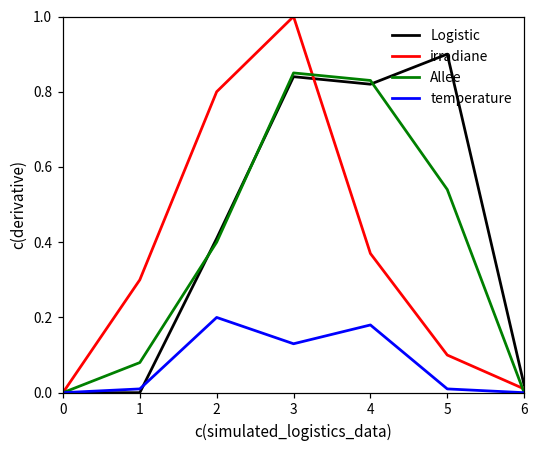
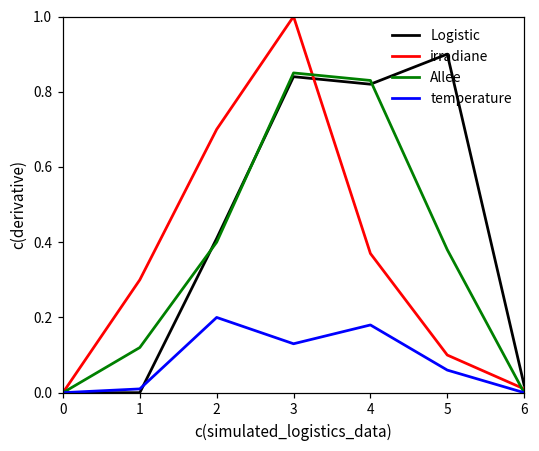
  {
    "Logistic": {
      "1": 0.00,
      "2": 0.41,
      "3": 0.84,
      "4": 0.82,
      "5": 0.90,
      "6": 0.02
    },
    "irradiane": {
      "1": 0.3,
-     "2": 0.8,
+     "2": 0.7,
      "3": 1.0,
      "4": 0.37,
      "5": 0.1,
      "6": 0.01
    },
    "Allee": {
-     "1": 0.08,
+     "1": 0.12,
      "2": 0.40,
      "3": 0.85,
      "4": 0.83,
-     "5": 0.54
+     "5": 0.38
    },
    "temperature": {
      "1": 0.01,
      "2": 0.20,
      "3": 0.13,
      "4": 0.18,
-     "5": 0.01
+     "5": 0.06
    }
  }
